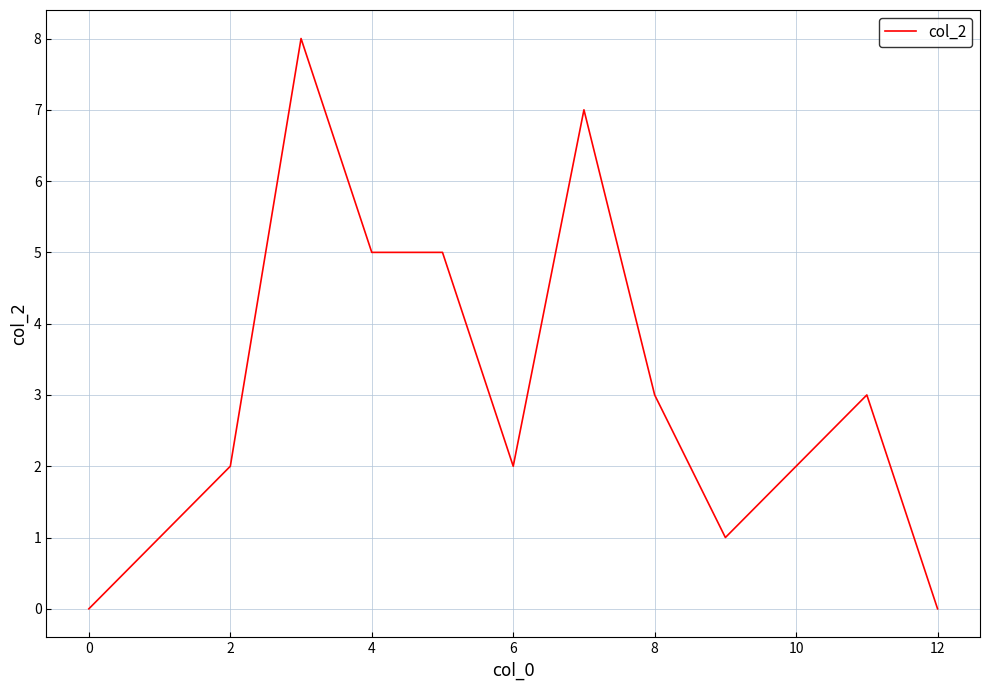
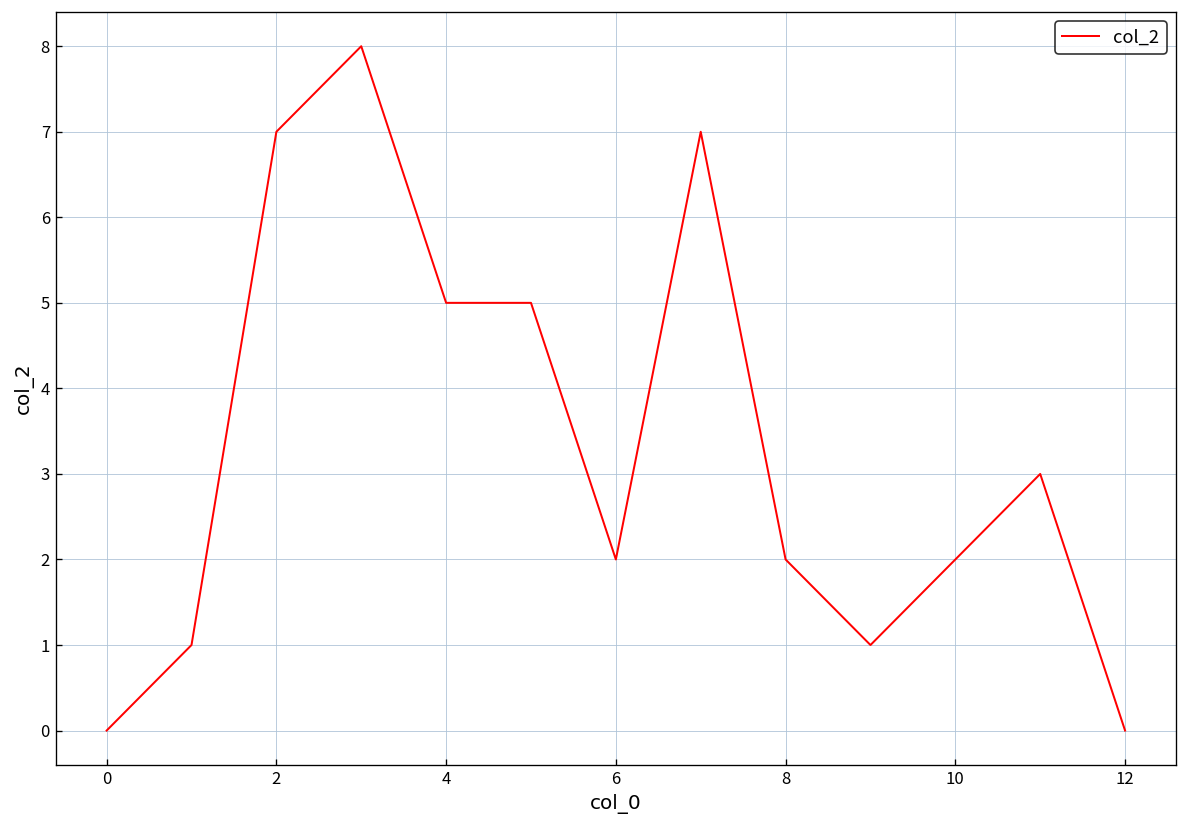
  {
    "0": 0,
-   "2": 2,
+   "2": 7,
    "4": 5,
    "6": 2,
-   "8": 3,
+   "8": 2,
    "10": 2,
    "12": 0
  }
